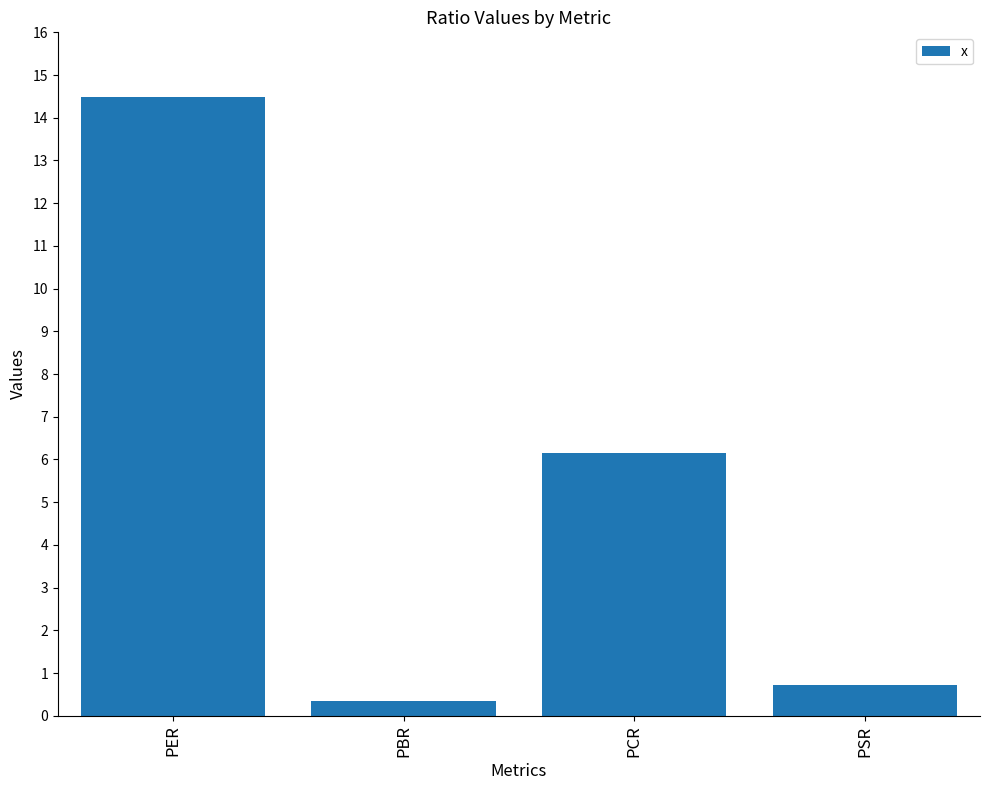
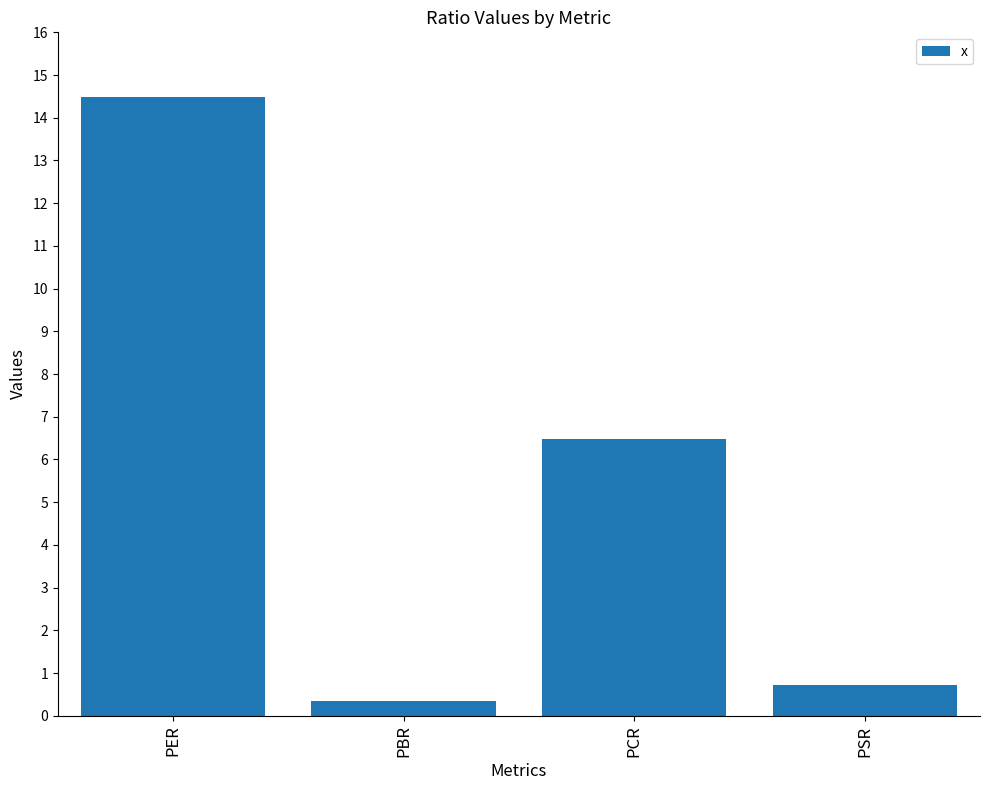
  {
    "PER": 14.5,
    "PBR": 0.3,
-   "PCR": 6.2,
+   "PCR": 6.5,
    "PSR": 0.7
  }
